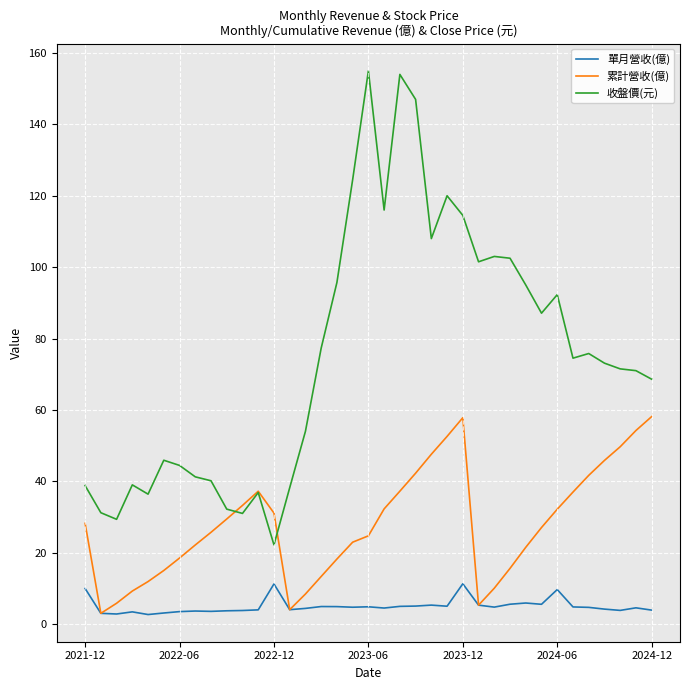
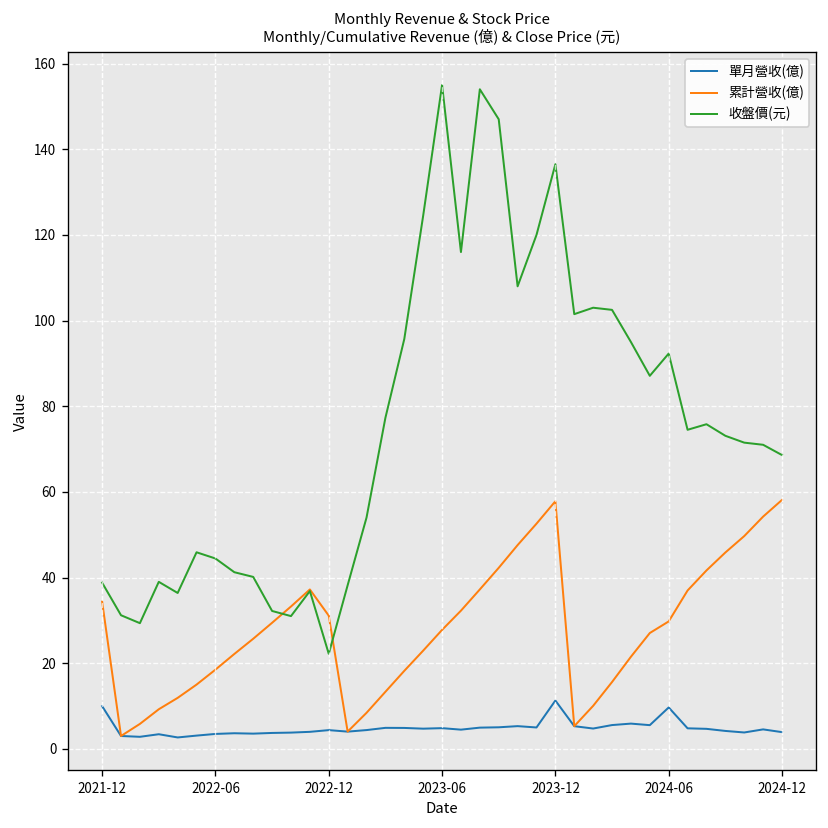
  {
    "單月營收(億)": {
      "2021-12": 10,
      "2022-06": 3,
-     "2022-12": 11,
+     "2022-12": 4,
      "2023-06": 5,
      "2023-12": 11,
      "2024-06": 10,
      "2024-12": 4
    },
    "累計營收(億)": {
-     "2021-12": 28,
+     "2021-12": 34,
      "2022-06": 19,
      "2022-12": 31,
-     "2023-06": 25,
+     "2023-06": 28,
      "2023-12": 58,
-     "2024-06": 32,
+     "2024-06": 30,
      "2024-12": 58
    },
    "收盤價(元)": {
      "2021-12": 39,
      "2022-06": 44,
      "2022-12": 22,
      "2023-06": 155,
-     "2023-12": 115,
+     "2023-12": 137,
      "2024-06": 92,
      "2024-12": 69
    }
  }
